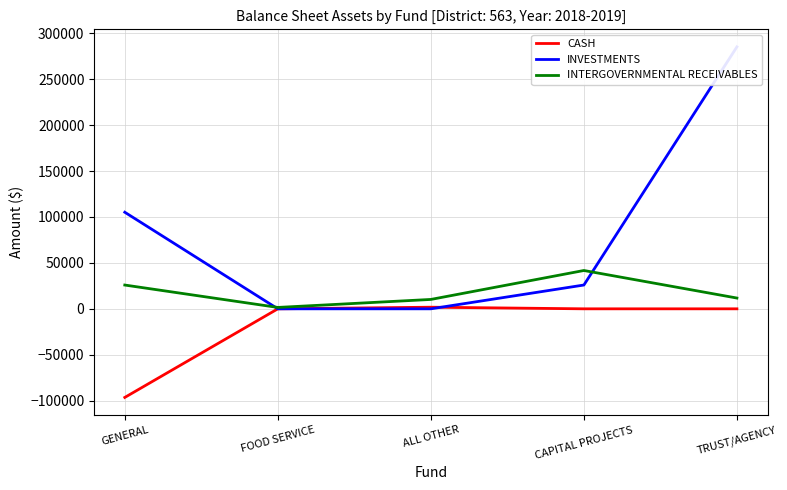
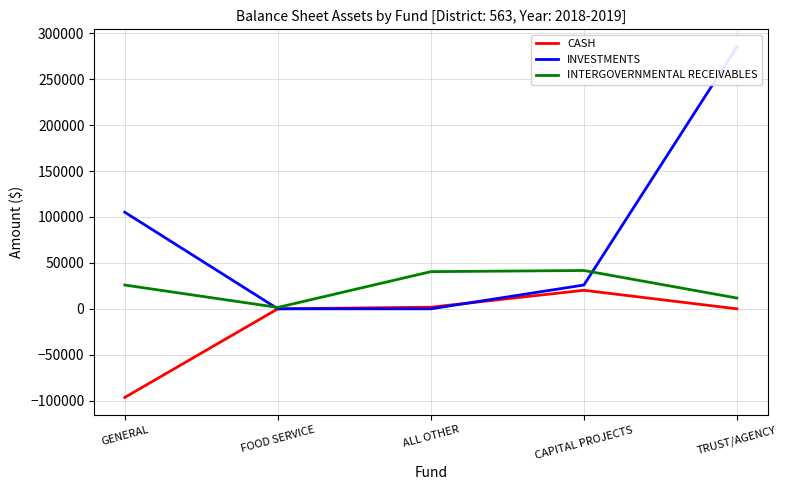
  {
    "CASH": {
      "GENERAL": -100000,
-     "CAPITAL PROJECTS": 0,
+     "CAPITAL PROJECTS": 20000,
      "TRUST/AGENCY": 0
    },
    "INVESTMENTS": {
      "GENERAL": 110000,
      "CAPITAL PROJECTS": 30000
    },
    "INTERGOVERNMENTAL RECEIVABLES": {
      "GENERAL": 30000,
-     "ALL OTHER": 10000,
+     "ALL OTHER": 40000,
      "CAPITAL PROJECTS": 40000,
      "TRUST/AGENCY": 10000
    }
  }
